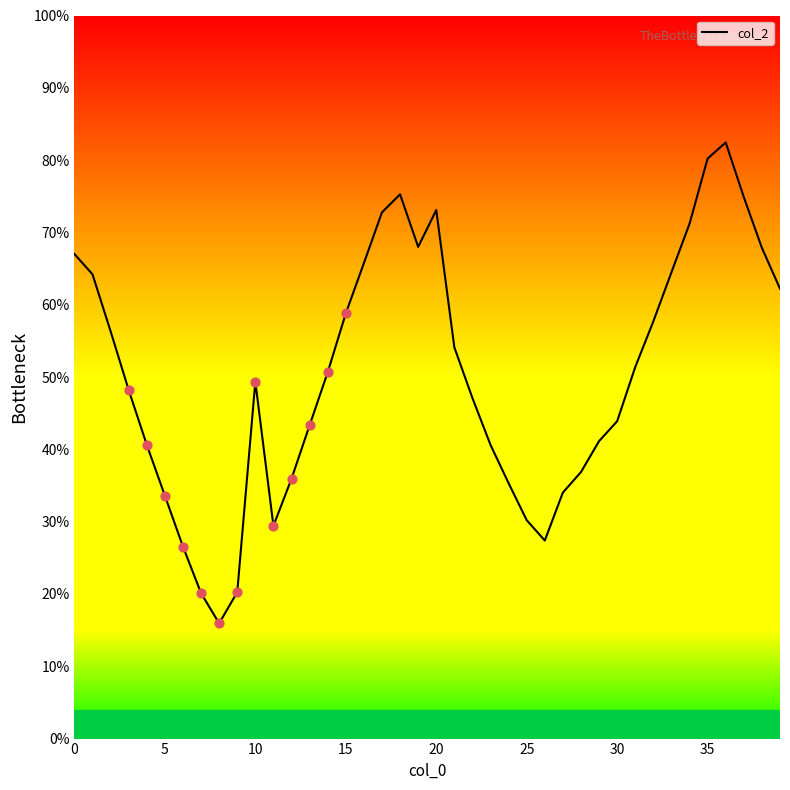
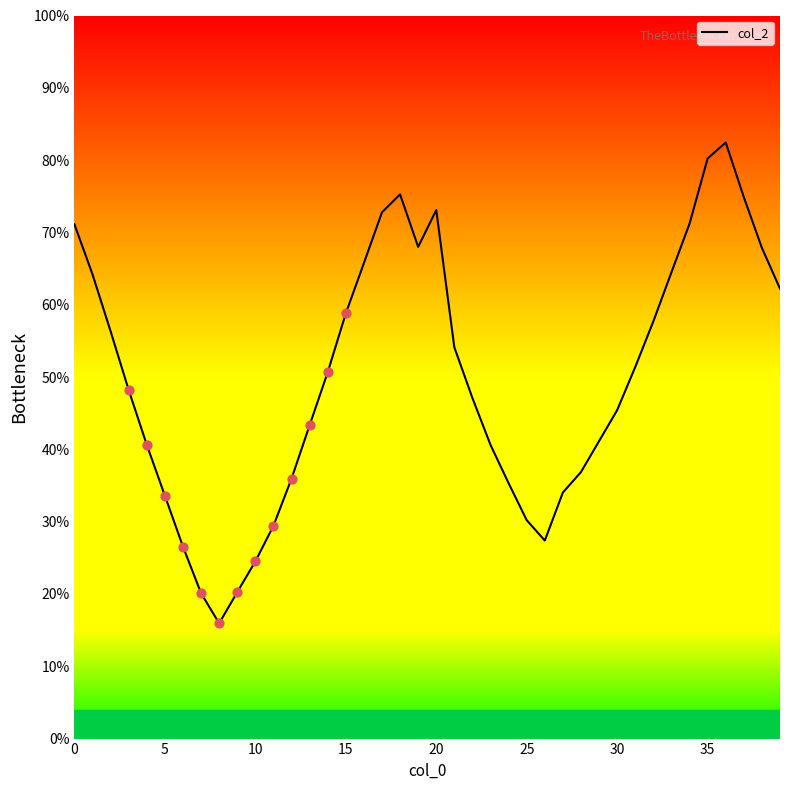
  {
    "col_2": {
-     "0": "67%",
-     "10": "49%",
+     "0": "71%",
+     "10": "25%",
      "20": "73%",
      "25": "30%",
-     "30": "44%",
+     "30": "45%",
      "35": "80%"
    }
  }
